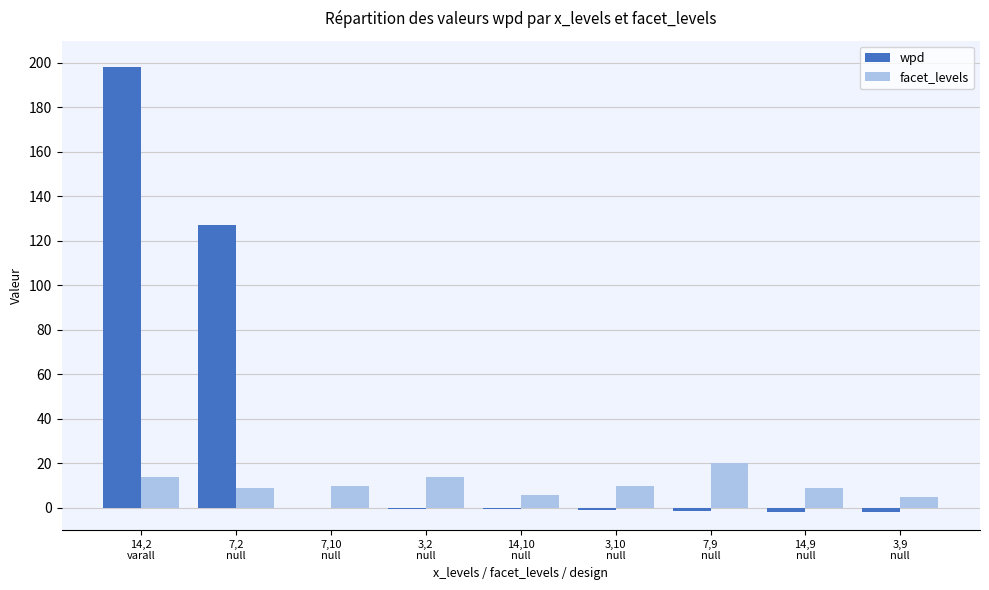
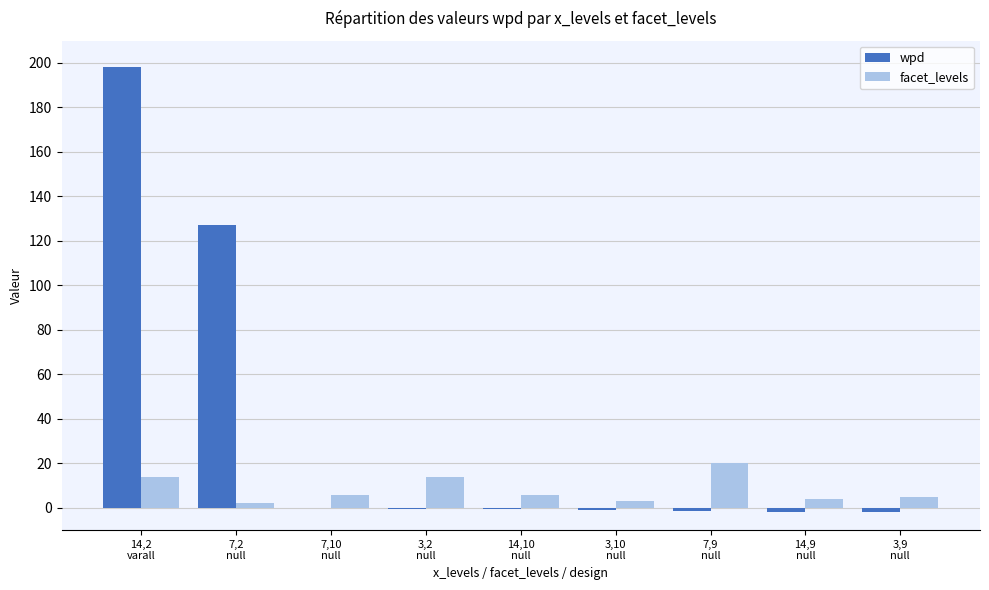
  {
    "wpd": {
      "14,2 varall": 198,
      "7,2 null": 127,
      "3,10 null": -1,
      "7,9 null": -1,
      "14,9 null": -2,
      "3,9 null": -2
    },
    "facet_levels": {
      "14,2 varall": 14,
-     "7,2 null": 9,
-     "7,10 null": 10,
+     "7,2 null": 2,
+     "7,10 null": 6,
      "3,2 null": 14,
      "14,10 null": 6,
-     "3,10 null": 10,
+     "3,10 null": 3,
      "7,9 null": 20,
-     "14,9 null": 9,
+     "14,9 null": 4,
      "3,9 null": 5
    }
  }
